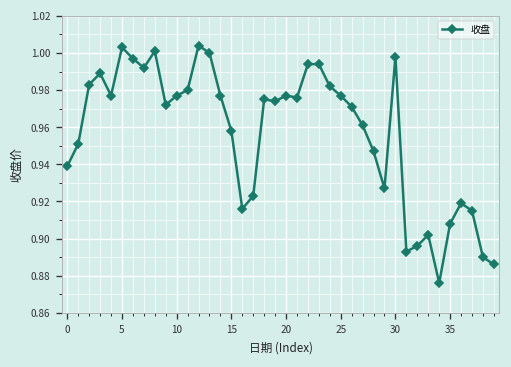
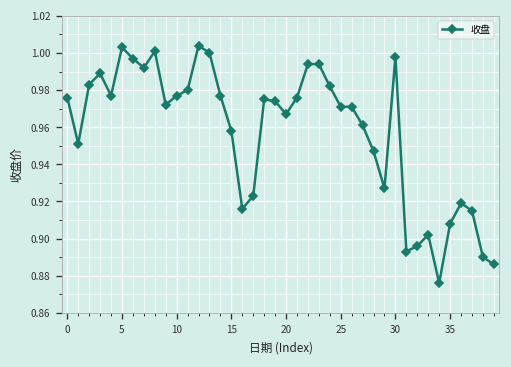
  {
-   "0": 0.939,
+   "0": 0.976,
    "5": 1.003,
    "10": 0.977,
    "15": 0.958,
-   "20": 0.977,
-   "25": 0.977,
+   "20": 0.967,
+   "25": 0.971,
    "30": 0.998,
    "35": 0.908
  }
